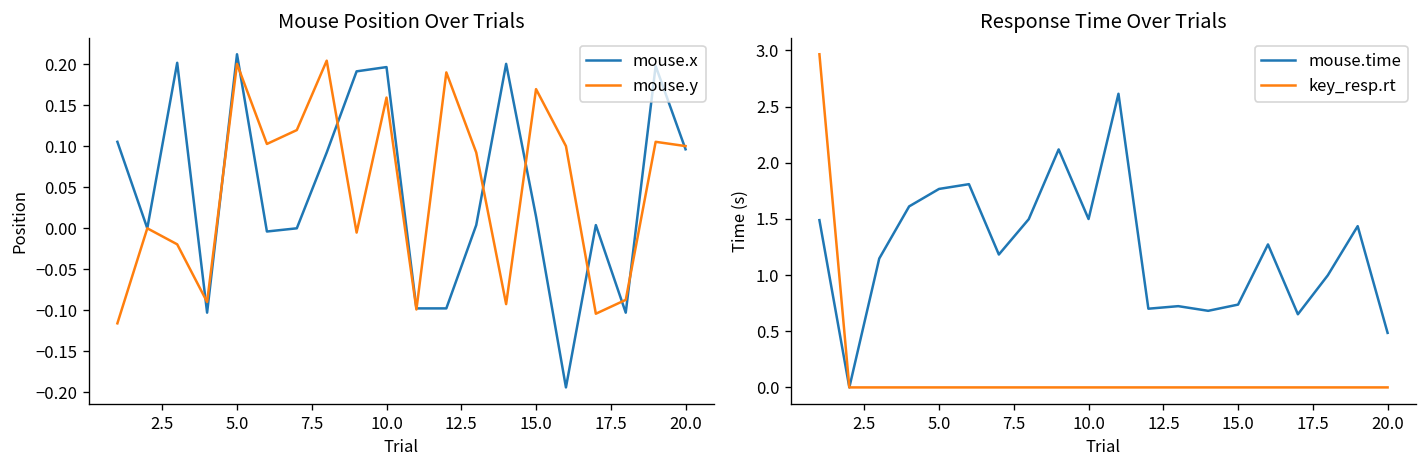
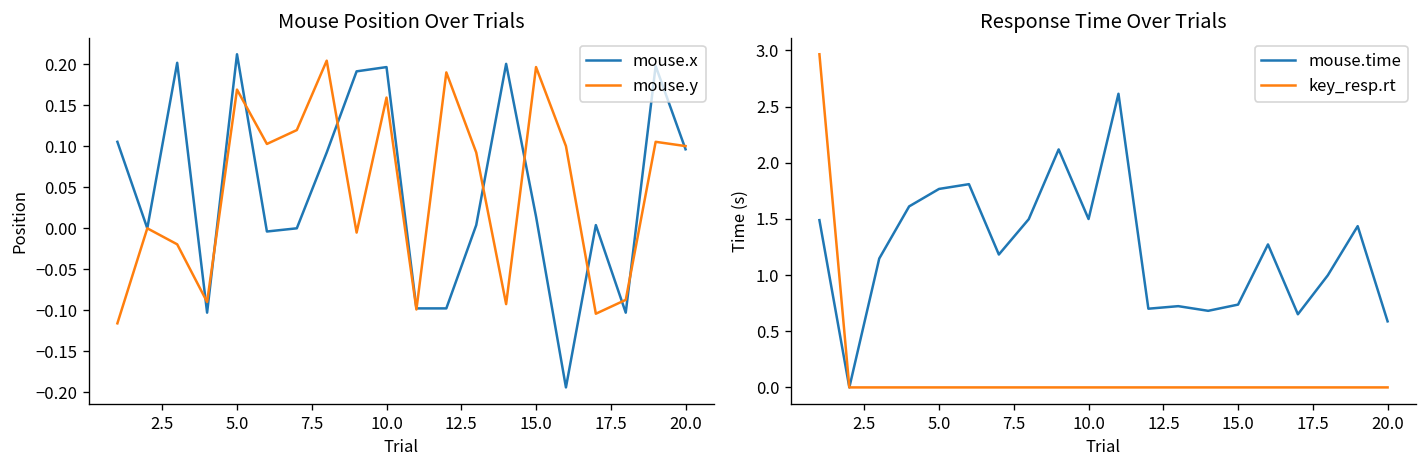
  {
    "Mouse Position Over Trials": {
      "mouse.x": {
        "5.0": 0.21,
        "10.0": 0.20,
        "15.0": 0.01,
        "20.0": 0.10
      },
      "mouse.y": {
-       "5.0": 0.20,
+       "5.0": 0.17,
        "10.0": 0.16,
-       "15.0": 0.17,
+       "15.0": 0.20,
        "20.0": 0.10
      }
    },
    "Response Time Over Trials": {
      "mouse.time": {
        "5.0": 1.8,
        "10.0": 1.5,
        "15.0": 0.7,
-       "20.0": 0.5
+       "20.0": 0.6
      },
      "key_resp.rt": {
        "5.0": 0.0,
        "10.0": 0.0,
        "15.0": 0.0,
        "20.0": 0.0
      }
    }
  }
